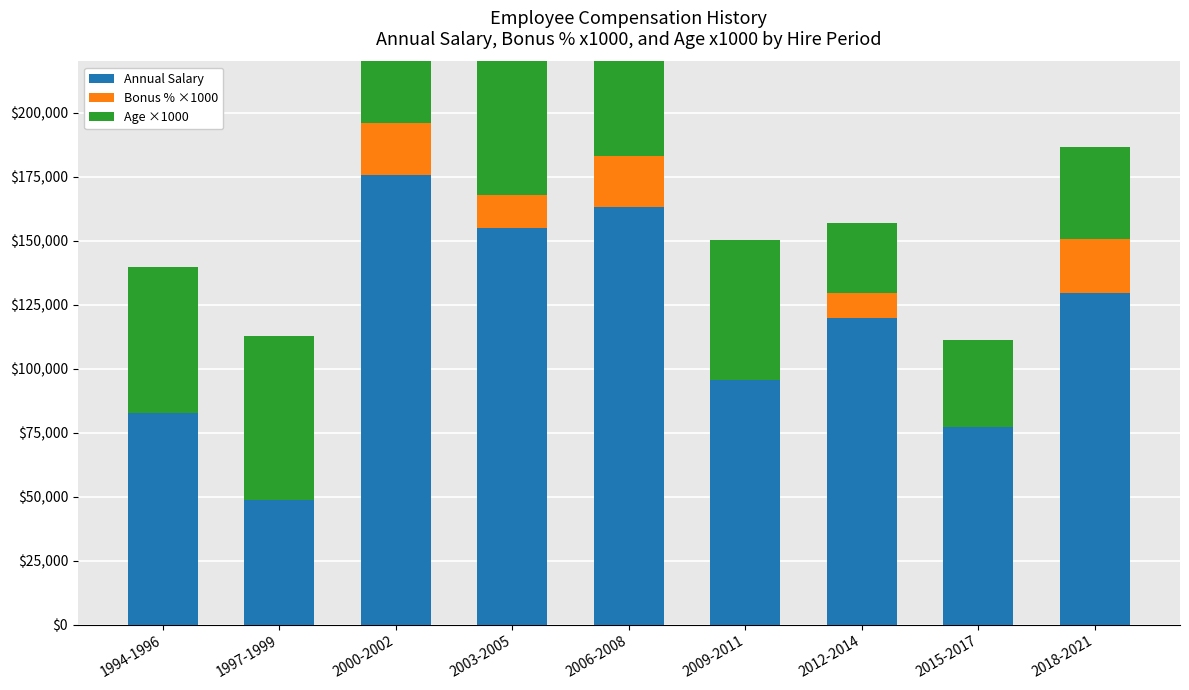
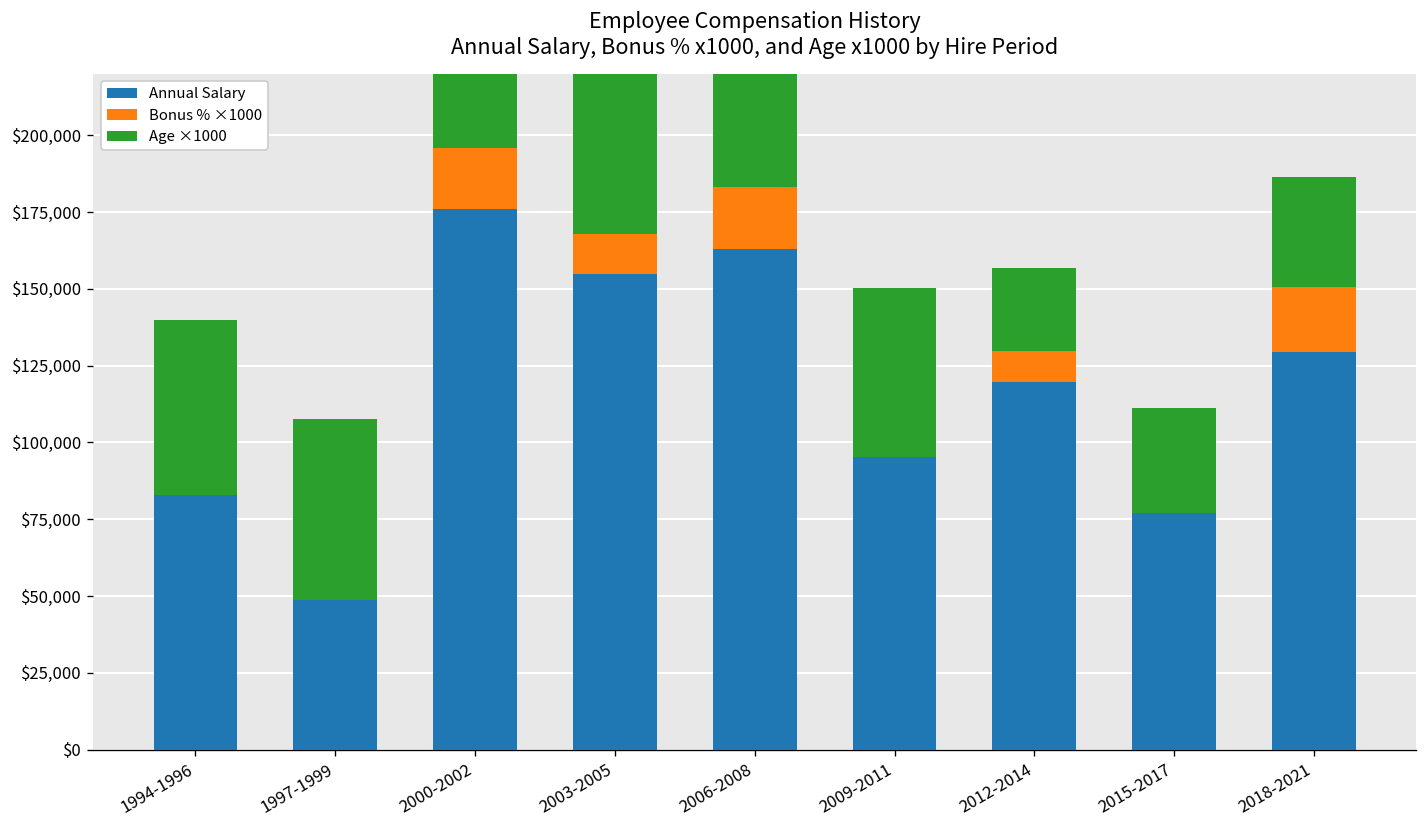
  {
    "Annual Salary": {
      "1994-1996": "$83,000",
      "1997-1999": "$49,000",
      "2000-2002": "$176,000",
      "2003-2005": "$155,000",
      "2006-2008": "$163,000",
      "2009-2011": "$95,000",
      "2012-2014": "$120,000",
      "2015-2017": "$77,000",
      "2018-2021": "$129,000"
    },
    "Bonus % ×1000": {
      "1994-1996": "$0",
      "1997-1999": "$0",
      "2000-2002": "$20,000",
      "2003-2005": "$13,000",
      "2006-2008": "$20,000",
      "2009-2011": "$0",
      "2012-2014": "$10,000",
      "2015-2017": "$0",
      "2018-2021": "$21,000"
    },
    "Age ×1000": {
      "1994-1996": "$57,000",
-     "1997-1999": "$64,000",
+     "1997-1999": "$59,000",
      "2009-2011": "$55,000",
      "2012-2014": "$27,000",
      "2015-2017": "$34,000",
      "2018-2021": "$36,000"
    }
  }
